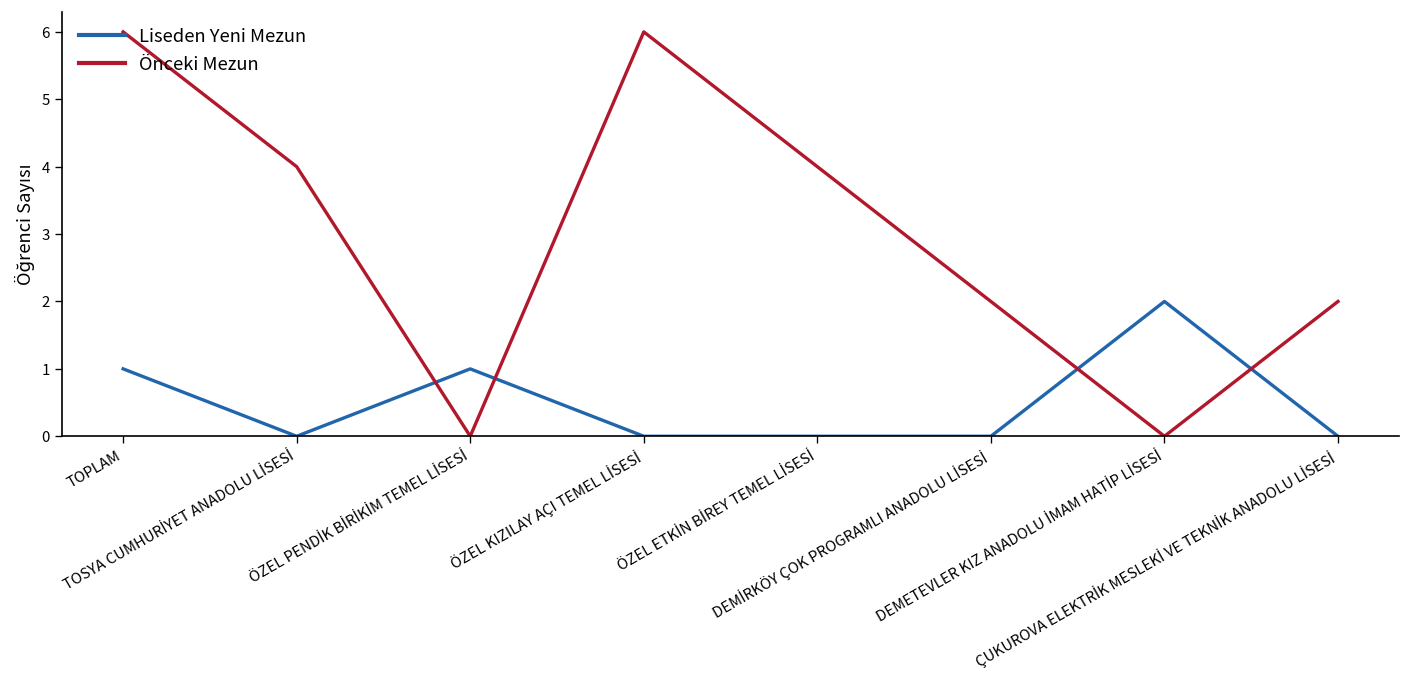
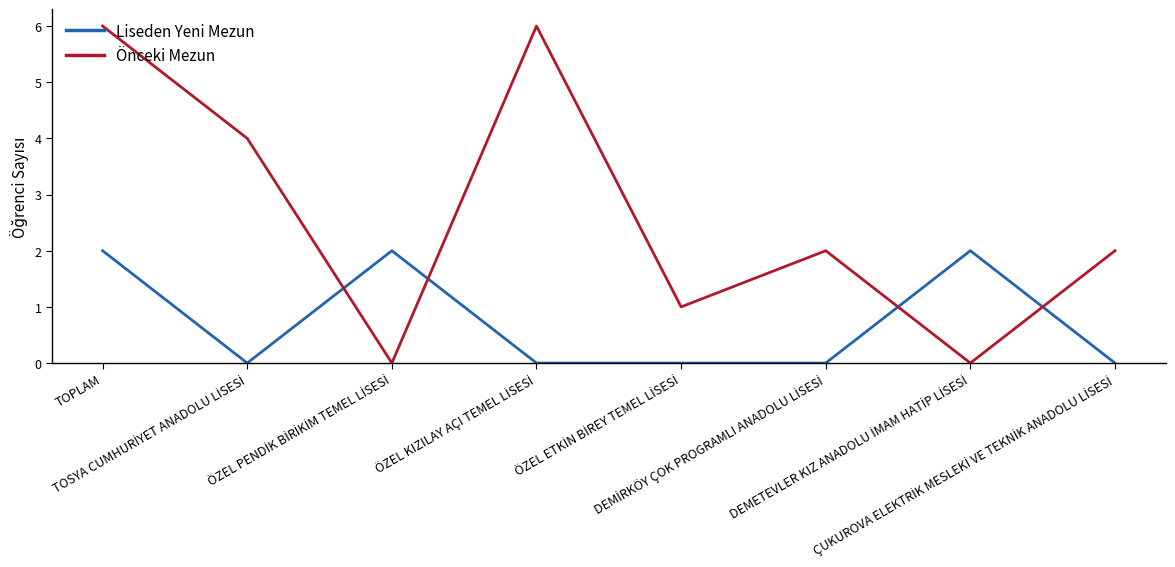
  {
    "Liseden Yeni Mezun": {
-     "TOPLAM": 1,
+     "TOPLAM": 2,
      "TOSYA CUMHURİYET ANADOLU LİSESİ": 0,
-     "ÖZEL PENDİK BİRİKİM TEMEL LİSESİ": 1,
+     "ÖZEL PENDİK BİRİKİM TEMEL LİSESİ": 2,
      "ÖZEL KIZILAY AÇI TEMEL LİSESİ": 0,
      "ÖZEL ETKİN BİREY TEMEL LİSESİ": 0,
      "DEMİRKÖY ÇOK PROGRAMLI ANADOLU LİSESİ": 0,
      "DEMETEVLER KIZ ANADOLU İMAM HATİP LİSESİ": 2,
      "ÇUKUROVA ELEKTRİK MESLEKİ VE TEKNİK ANADOLU LİSESİ": 0
    },
    "Önceki Mezun": {
      "TOPLAM": 6,
      "TOSYA CUMHURİYET ANADOLU LİSESİ": 4,
      "ÖZEL PENDİK BİRİKİM TEMEL LİSESİ": 0,
      "ÖZEL KIZILAY AÇI TEMEL LİSESİ": 6,
-     "ÖZEL ETKİN BİREY TEMEL LİSESİ": 4,
+     "ÖZEL ETKİN BİREY TEMEL LİSESİ": 1,
      "DEMİRKÖY ÇOK PROGRAMLI ANADOLU LİSESİ": 2,
      "DEMETEVLER KIZ ANADOLU İMAM HATİP LİSESİ": 0,
      "ÇUKUROVA ELEKTRİK MESLEKİ VE TEKNİK ANADOLU LİSESİ": 2
    }
  }
